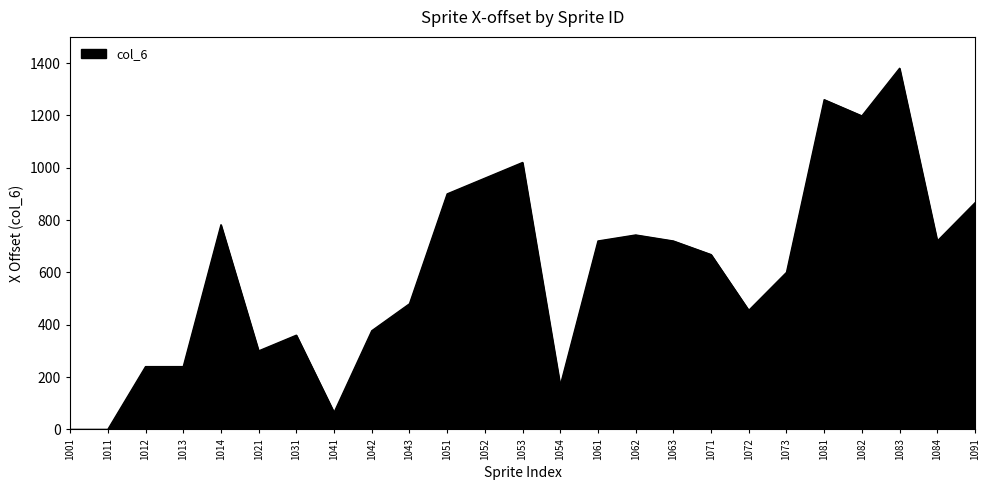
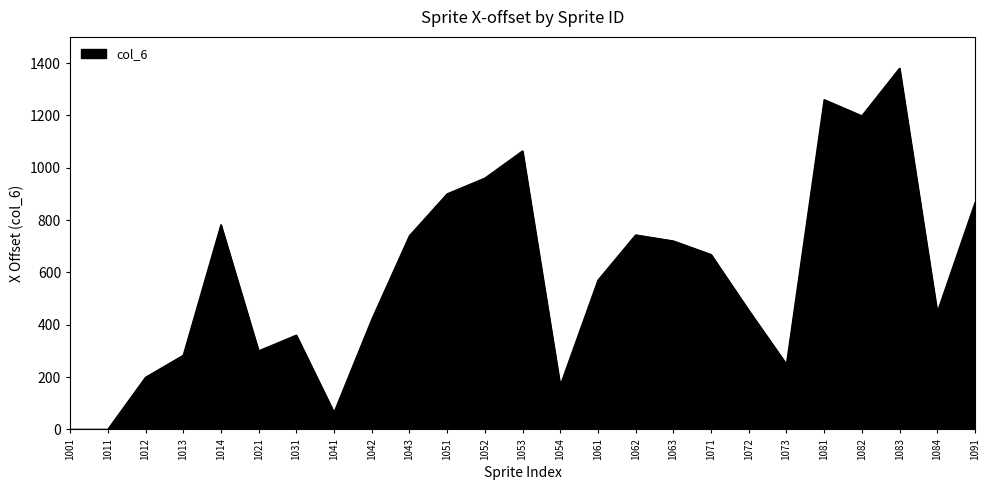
  {
    "1001": 0,
    "1011": 0,
-   "1012": 240,
-   "1013": 240,
+   "1012": 200,
+   "1013": 280,
    "1014": 780,
    "1021": 300,
    "1031": 360,
    "1041": 70,
-   "1042": 380,
-   "1043": 480,
+   "1042": 420,
+   "1043": 740,
    "1051": 900,
    "1052": 960,
-   "1053": 1020,
+   "1053": 1060,
    "1054": 170,
-   "1061": 720,
+   "1061": 570,
    "1062": 740,
    "1063": 720,
    "1071": 670,
    "1072": 460,
-   "1073": 600,
+   "1073": 250,
    "1081": 1260,
    "1082": 1200,
    "1083": 1380,
-   "1084": 720,
+   "1084": 450,
    "1091": 870
  }
